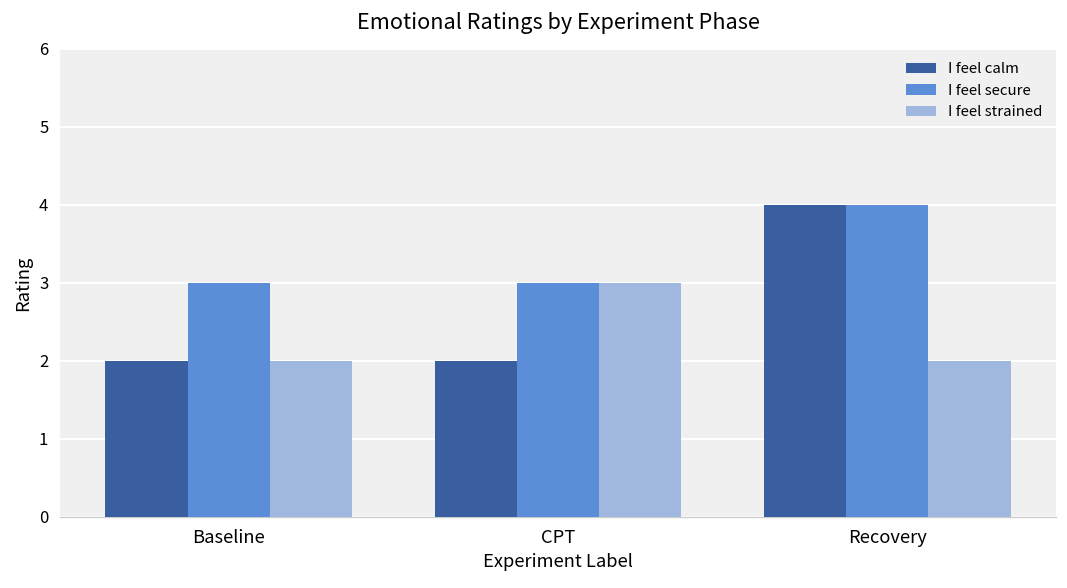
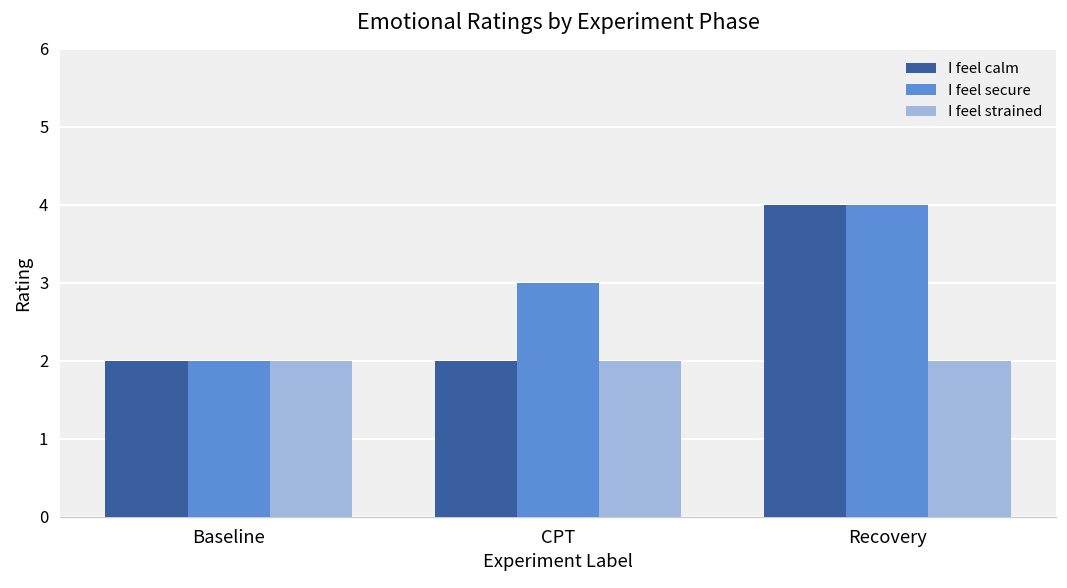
  {
    "I feel calm": {
      "Baseline": 2,
      "CPT": 2,
      "Recovery": 4
    },
    "I feel secure": {
-     "Baseline": 3,
+     "Baseline": 2,
      "CPT": 3,
      "Recovery": 4
    },
    "I feel strained": {
      "Baseline": 2,
-     "CPT": 3,
+     "CPT": 2,
      "Recovery": 2
    }
  }
